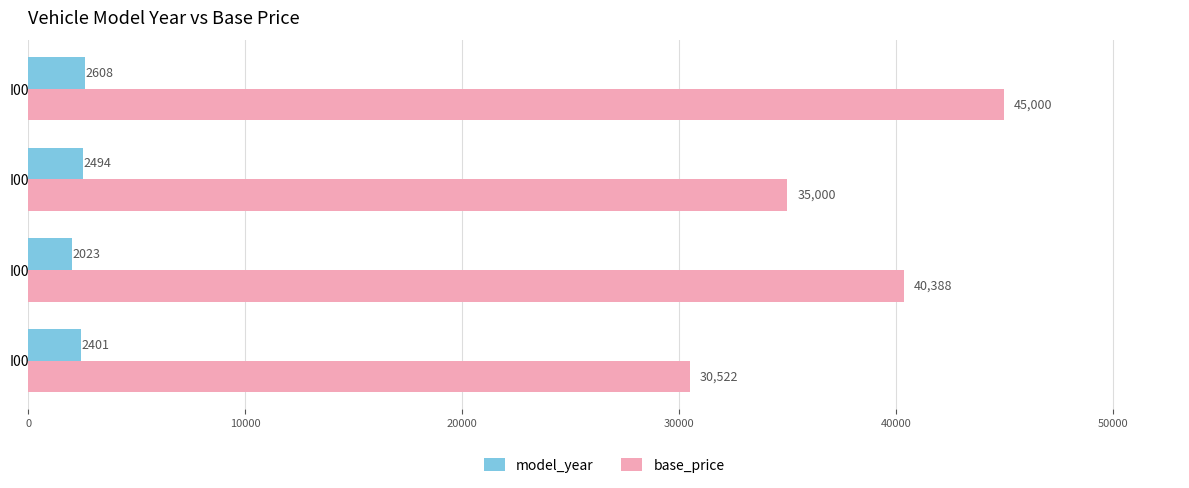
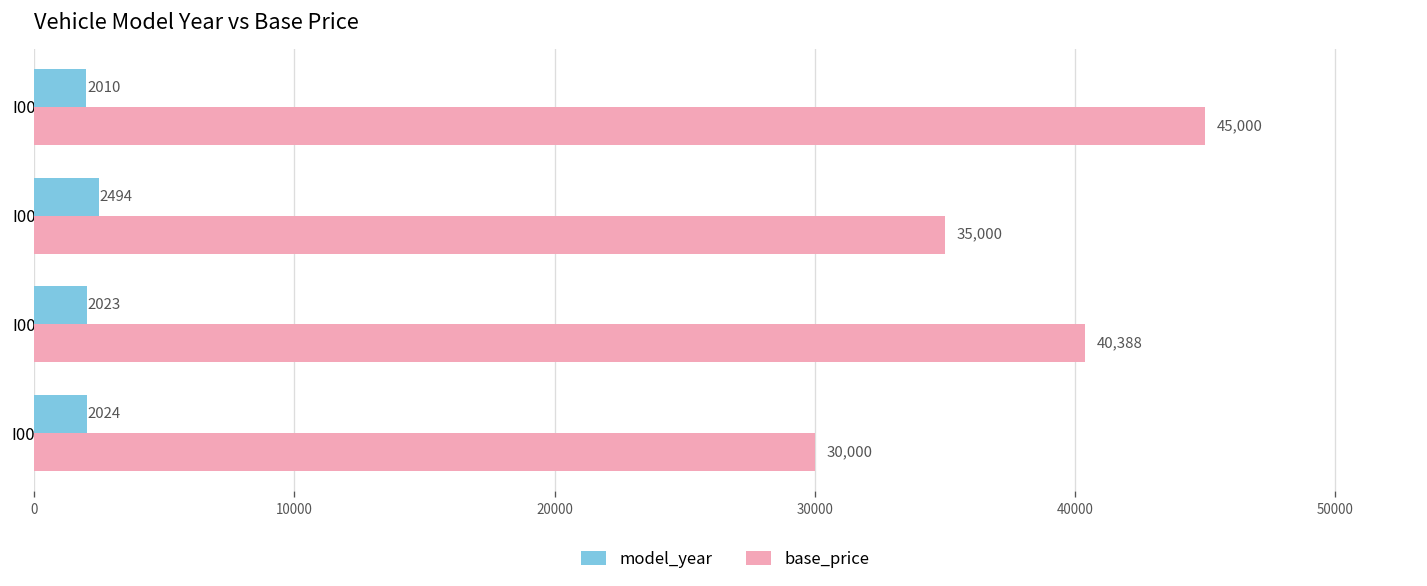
  {
    "model_year": {
-     "I004": "2608",
+     "I004": "2010",
      "I003": "2494",
      "I002": "2023",
-     "I001": "2401"
+     "I001": "2024"
    },
    "base_price": {
      "I004": "45,000",
      "I003": "35,000",
      "I002": "40,388",
-     "I001": "30,522"
+     "I001": "30,000"
    }
  }
